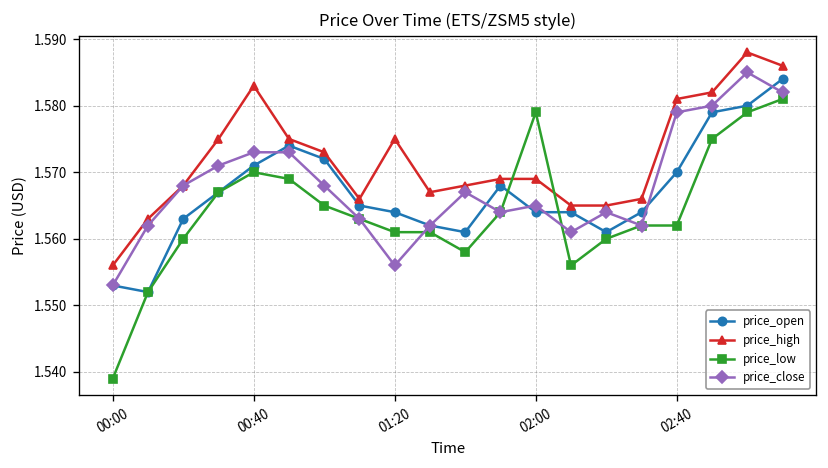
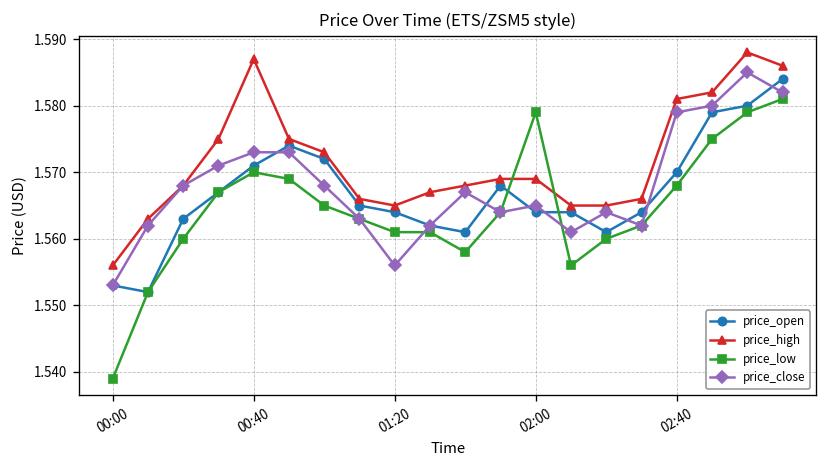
  {
    "price_open": {
      "00:40": 1.571,
      "01:20": 1.564,
      "02:00": 1.564,
      "02:40": 1.570
    },
    "price_high": {
      "00:00": 1.556,
-     "00:40": 1.583,
-     "01:20": 1.575,
+     "00:40": 1.587,
+     "01:20": 1.565,
      "02:00": 1.569,
      "02:40": 1.581
    },
    "price_low": {
      "00:00": 1.539,
      "00:40": 1.570,
      "01:20": 1.561,
      "02:00": 1.579,
-     "02:40": 1.562
+     "02:40": 1.568
    },
    "price_close": {
      "00:40": 1.573,
      "01:20": 1.556,
      "02:00": 1.565,
      "02:40": 1.579
    }
  }
